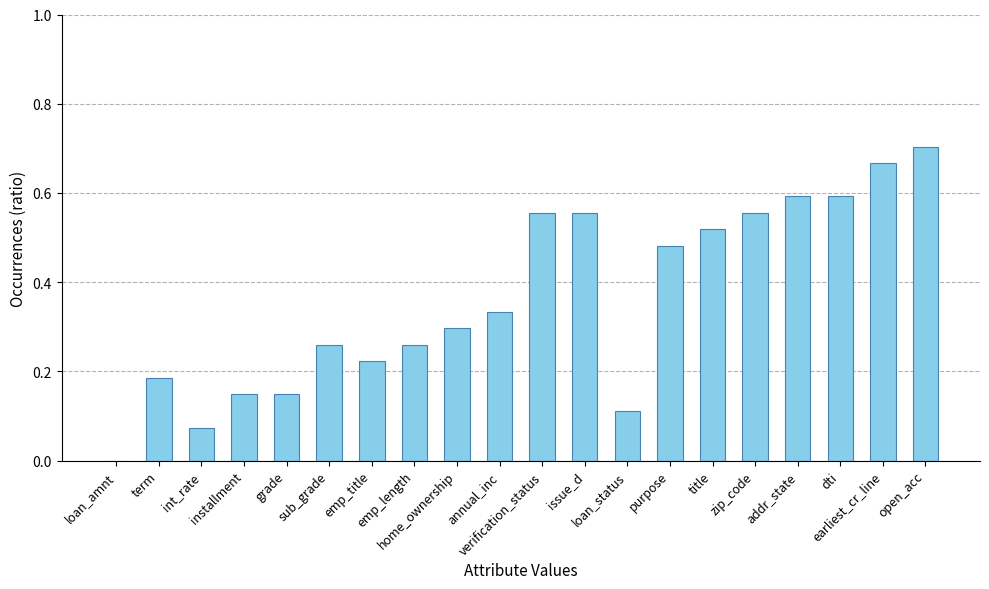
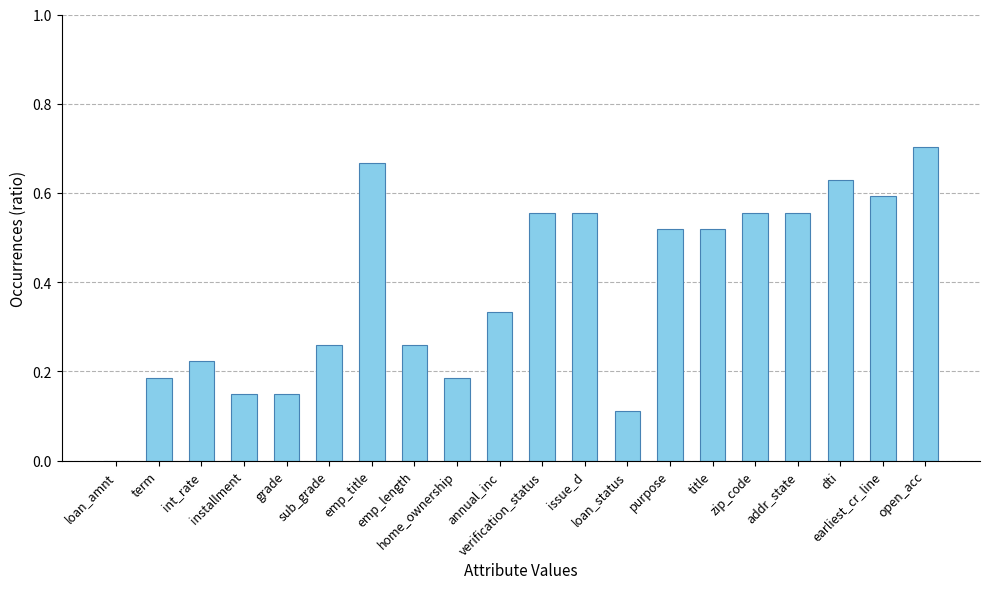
  {
    "loan_amnt": 0.00,
    "term": 0.19,
-   "int_rate": 0.07,
+   "int_rate": 0.22,
    "installment": 0.15,
    "grade": 0.15,
    "sub_grade": 0.26,
-   "emp_title": 0.22,
+   "emp_title": 0.67,
    "emp_length": 0.26,
-   "home_ownership": 0.30,
+   "home_ownership": 0.19,
    "annual_inc": 0.33,
    "verification_status": 0.56,
    "issue_d": 0.56,
    "loan_status": 0.11,
-   "purpose": 0.48,
+   "purpose": 0.52,
    "title": 0.52,
    "zip_code": 0.56,
-   "addr_state": 0.59,
-   "dti": 0.59,
-   "earliest_cr_line": 0.67,
+   "addr_state": 0.56,
+   "dti": 0.63,
+   "earliest_cr_line": 0.59,
    "open_acc": 0.70
  }
